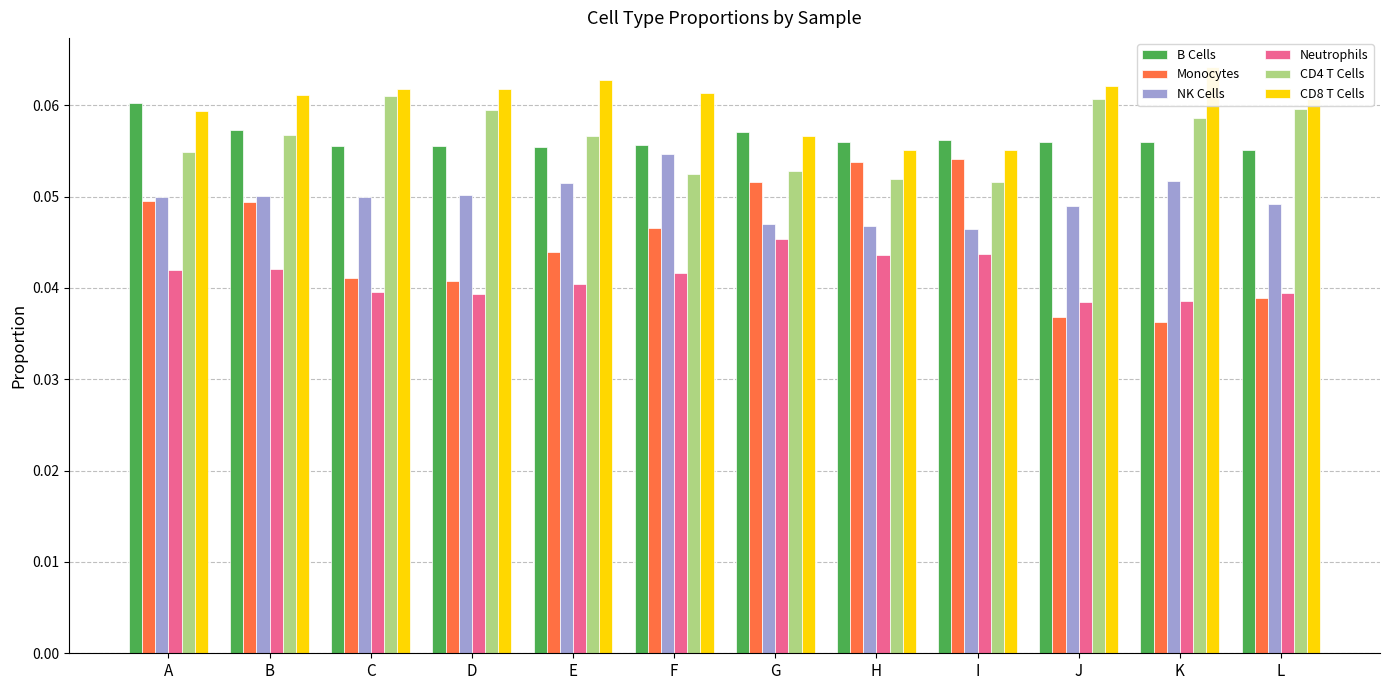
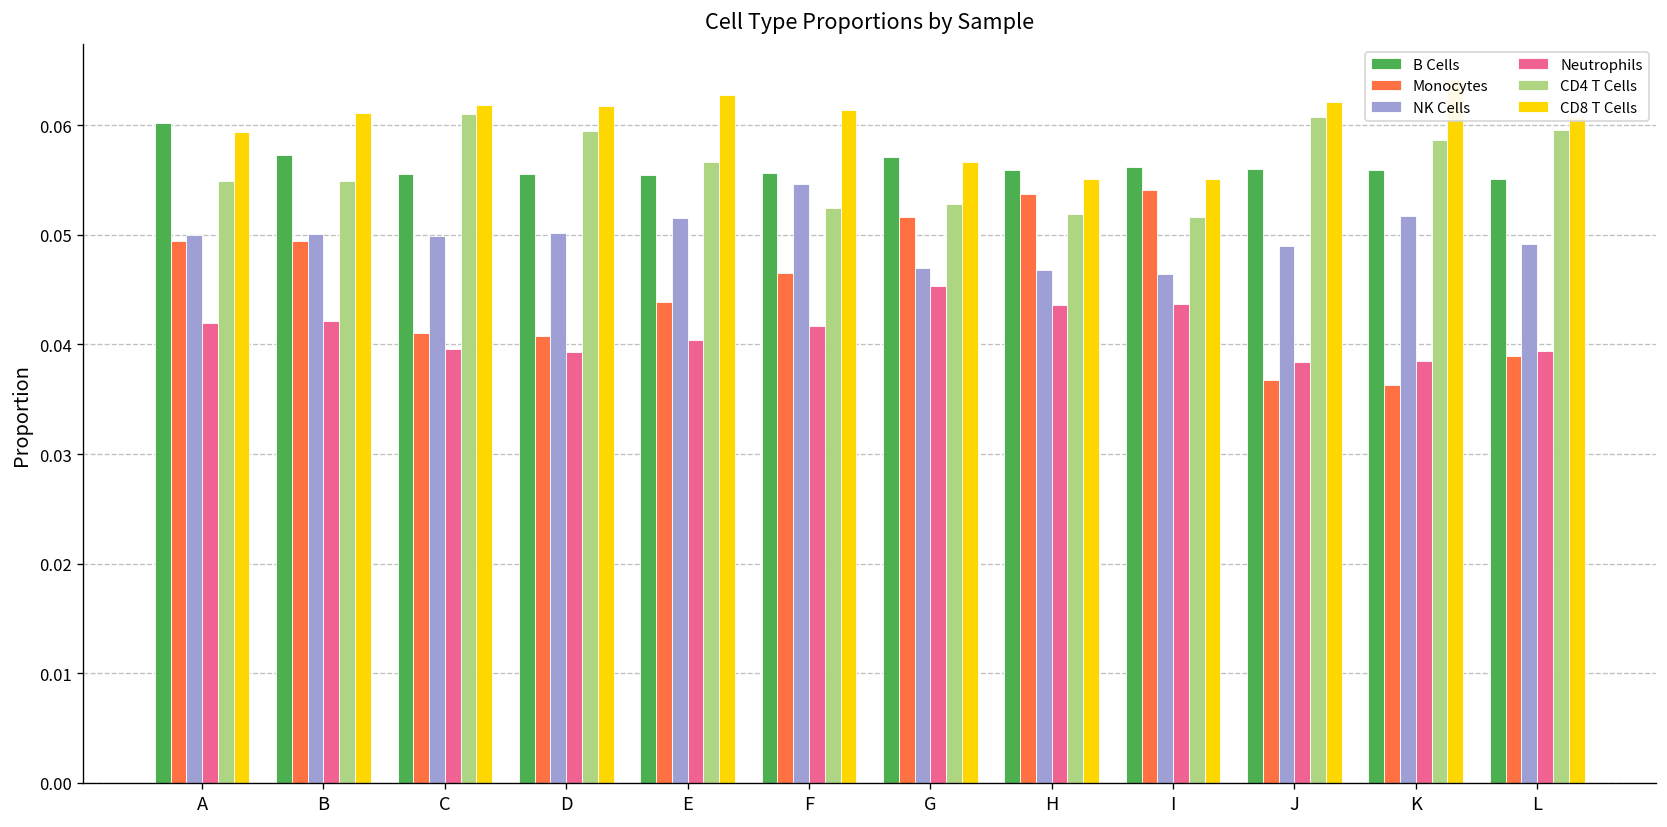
  {
    "B Cells": {
      "A": 0.060,
      "B": 0.057,
      "C": 0.056,
      "D": 0.056,
      "E": 0.055,
      "F": 0.056,
      "G": 0.057,
      "H": 0.056,
      "I": 0.056,
      "J": 0.056,
      "K": 0.056,
      "L": 0.055
    },
    "Monocytes": {
      "A": 0.049,
      "B": 0.049,
      "C": 0.041,
      "D": 0.041,
      "E": 0.044,
      "F": 0.047,
      "G": 0.052,
      "H": 0.054,
      "I": 0.054,
      "J": 0.037,
      "K": 0.036,
      "L": 0.039
    },
    "NK Cells": {
      "A": 0.050,
      "B": 0.050,
      "C": 0.050,
      "D": 0.050,
      "E": 0.052,
      "F": 0.055,
      "G": 0.047,
      "H": 0.047,
      "I": 0.046,
      "J": 0.049,
      "K": 0.052,
      "L": 0.049
    },
    "Neutrophils": {
      "A": 0.042,
      "B": 0.042,
      "C": 0.040,
      "D": 0.039,
      "E": 0.040,
      "F": 0.042,
      "G": 0.045,
      "H": 0.044,
      "I": 0.044,
      "J": 0.038,
      "K": 0.039,
      "L": 0.039
    },
    "CD4 T Cells": {
      "A": 0.055,
-     "B": 0.057,
+     "B": 0.055,
      "C": 0.061,
      "D": 0.059,
      "E": 0.057,
      "F": 0.052,
      "G": 0.053,
      "H": 0.052,
      "I": 0.052,
      "J": 0.061,
      "K": 0.059,
      "L": 0.060
    },
    "CD8 T Cells": {
      "A": 0.059,
      "B": 0.061,
      "C": 0.062,
      "D": 0.062,
      "E": 0.063,
      "F": 0.061,
      "G": 0.057,
      "H": 0.055,
      "I": 0.055,
      "J": 0.062
    }
  }
